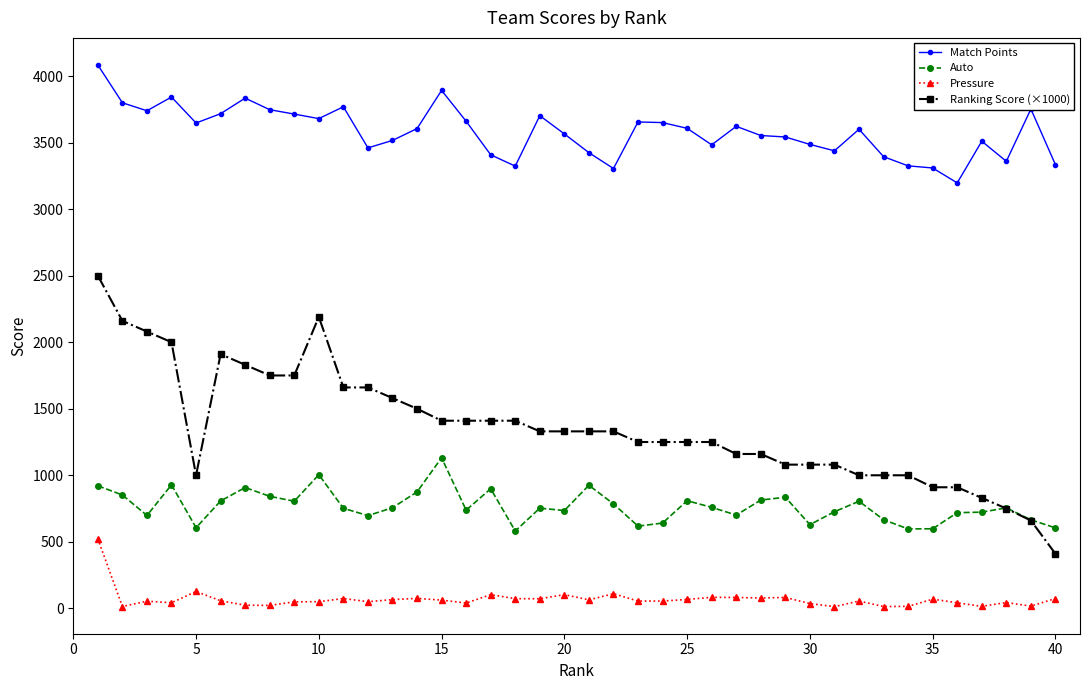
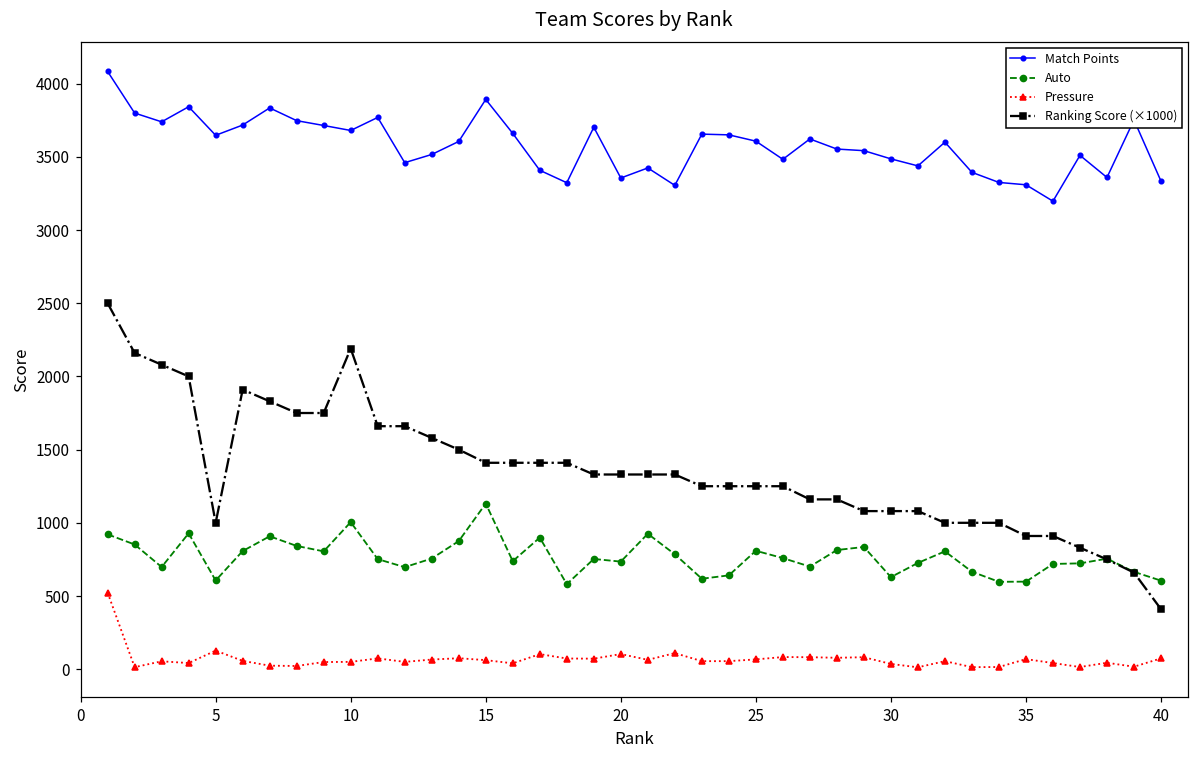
  {
    "Match Points": {
      "5": 3650,
      "10": 3680,
      "15": 3890,
-     "20": 3570,
+     "20": 3360,
      "25": 3610,
      "30": 3490,
      "35": 3310,
      "40": 3330
    },
    "Auto": {
      "5": 610,
      "10": 1000,
      "15": 1130,
      "20": 740,
      "25": 810,
      "30": 630,
      "35": 600,
      "40": 610
    },
    "Pressure": {
      "5": 130,
      "10": 50,
      "15": 60,
      "20": 100,
      "25": 70,
      "30": 40,
      "35": 70,
      "40": 70
    },
    "Ranking Score (×1000)": {
      "5": 1000,
      "10": 2190,
      "15": 1410,
      "20": 1330,
      "25": 1250,
      "30": 1080,
      "35": 910,
      "40": 410
    }
  }
